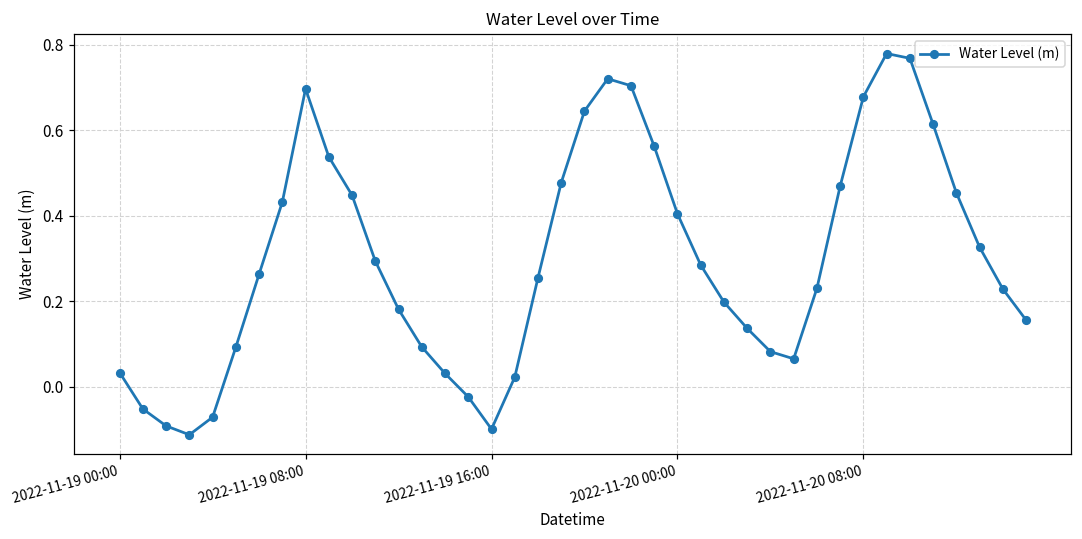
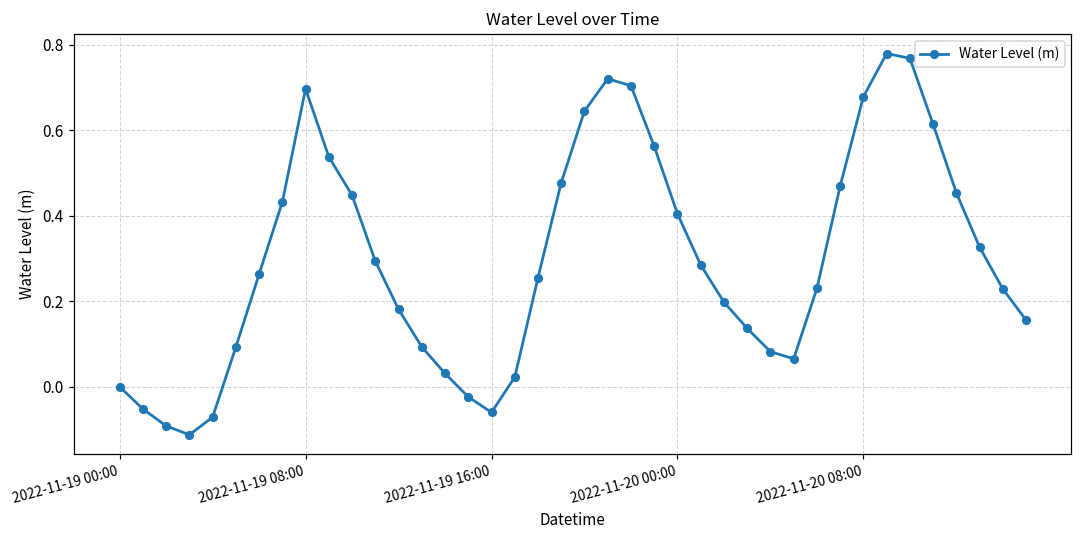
  {
-   "2022-11-19 00:00": 0.03,
+   "2022-11-19 00:00": 0.00,
    "2022-11-19 08:00": 0.70,
-   "2022-11-19 16:00": -0.10,
+   "2022-11-19 16:00": -0.06,
    "2022-11-20 00:00": 0.40,
    "2022-11-20 08:00": 0.68
  }
